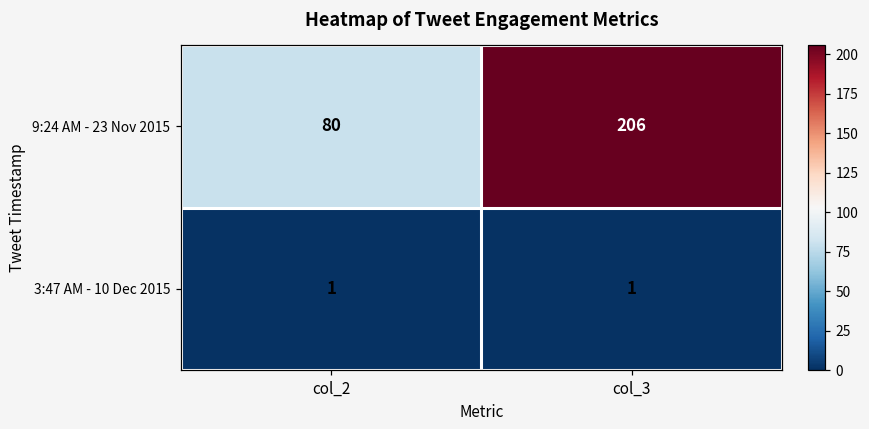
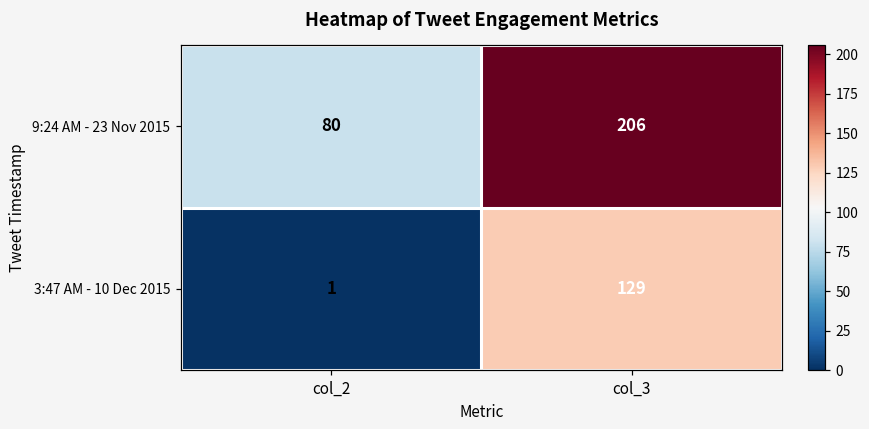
  {
    "9:24 AM - 23 Nov 2015": {
      "col_2": 80,
      "col_3": 206
    },
    "3:47 AM - 10 Dec 2015": {
      "col_2": 1,
-     "col_3": 1
+     "col_3": 129
    }
  }
